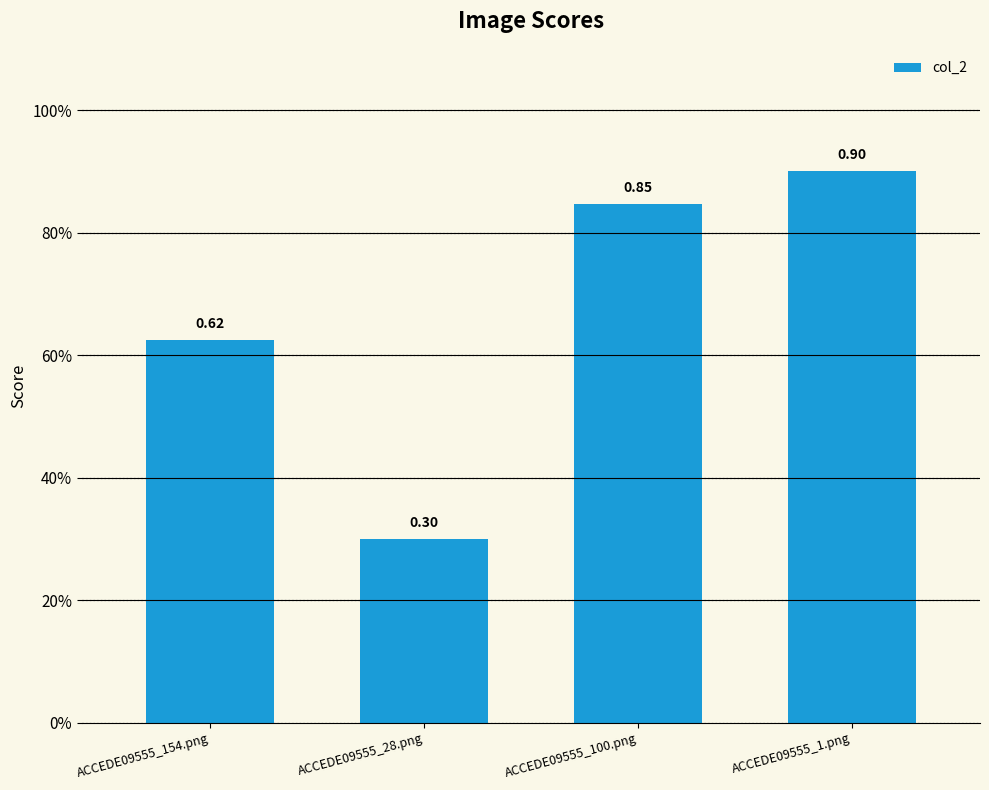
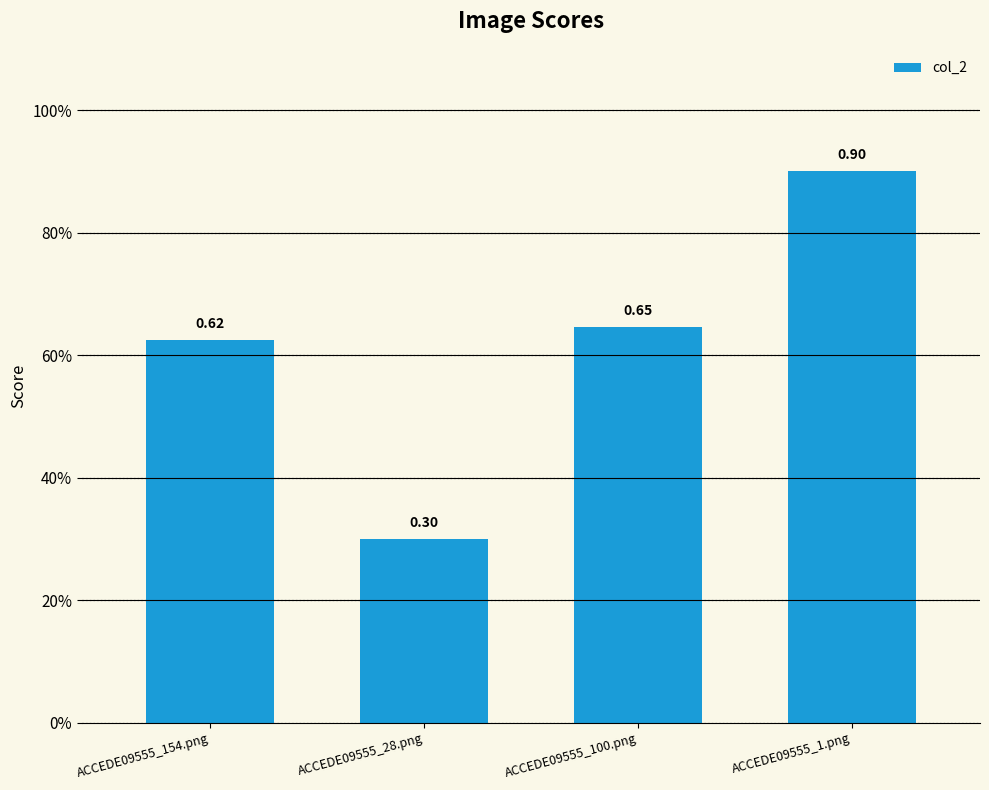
  {
    "ACCEDE09555_154.png": 0.62,
    "ACCEDE09555_28.png": 0.30,
-   "ACCEDE09555_100.png": 0.85,
+   "ACCEDE09555_100.png": 0.65,
    "ACCEDE09555_1.png": 0.90
  }
